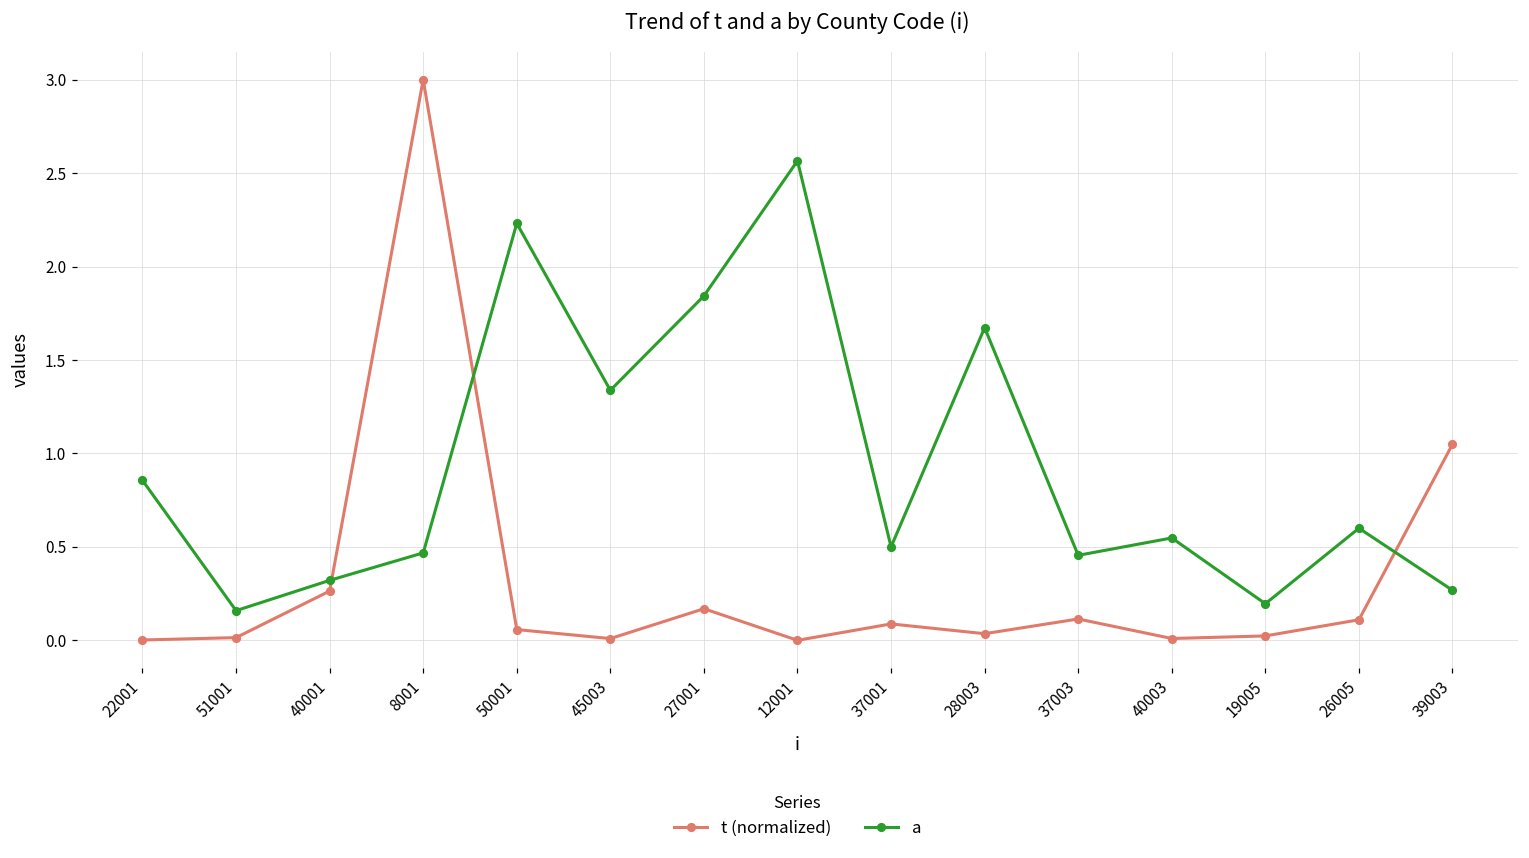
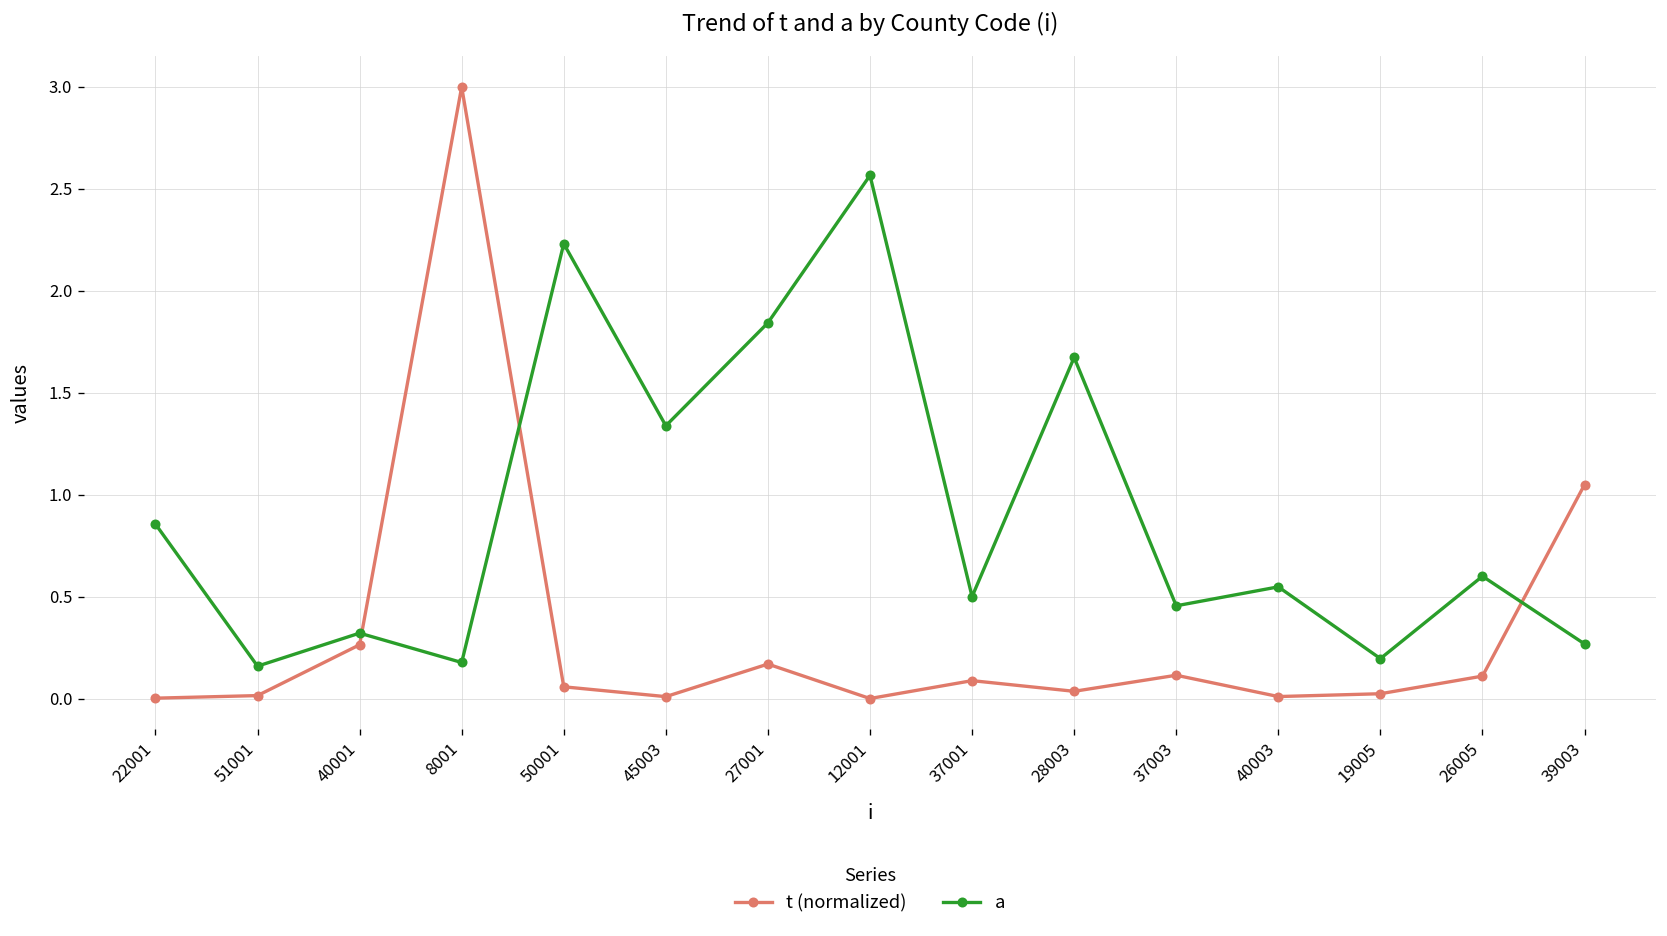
  {
    "t (normalized)": {
      "22001": 0.00,
      "51001": 0.01,
      "40001": 0.26,
      "8001": 3.00,
      "50001": 0.06,
      "45003": 0.01,
      "27001": 0.17,
      "12001": 0.00,
      "37001": 0.09,
      "28003": 0.04,
      "37003": 0.11,
      "40003": 0.01,
      "19005": 0.02,
      "26005": 0.11,
      "39003": 1.05
    },
    "a": {
      "22001": 0.86,
      "51001": 0.16,
      "40001": 0.32,
-     "8001": 0.47,
+     "8001": 0.18,
      "50001": 2.23,
      "45003": 1.34,
      "27001": 1.84,
      "12001": 2.57,
      "37001": 0.50,
      "28003": 1.67,
      "37003": 0.46,
      "40003": 0.55,
      "19005": 0.20,
      "26005": 0.60,
      "39003": 0.27
    }
  }
